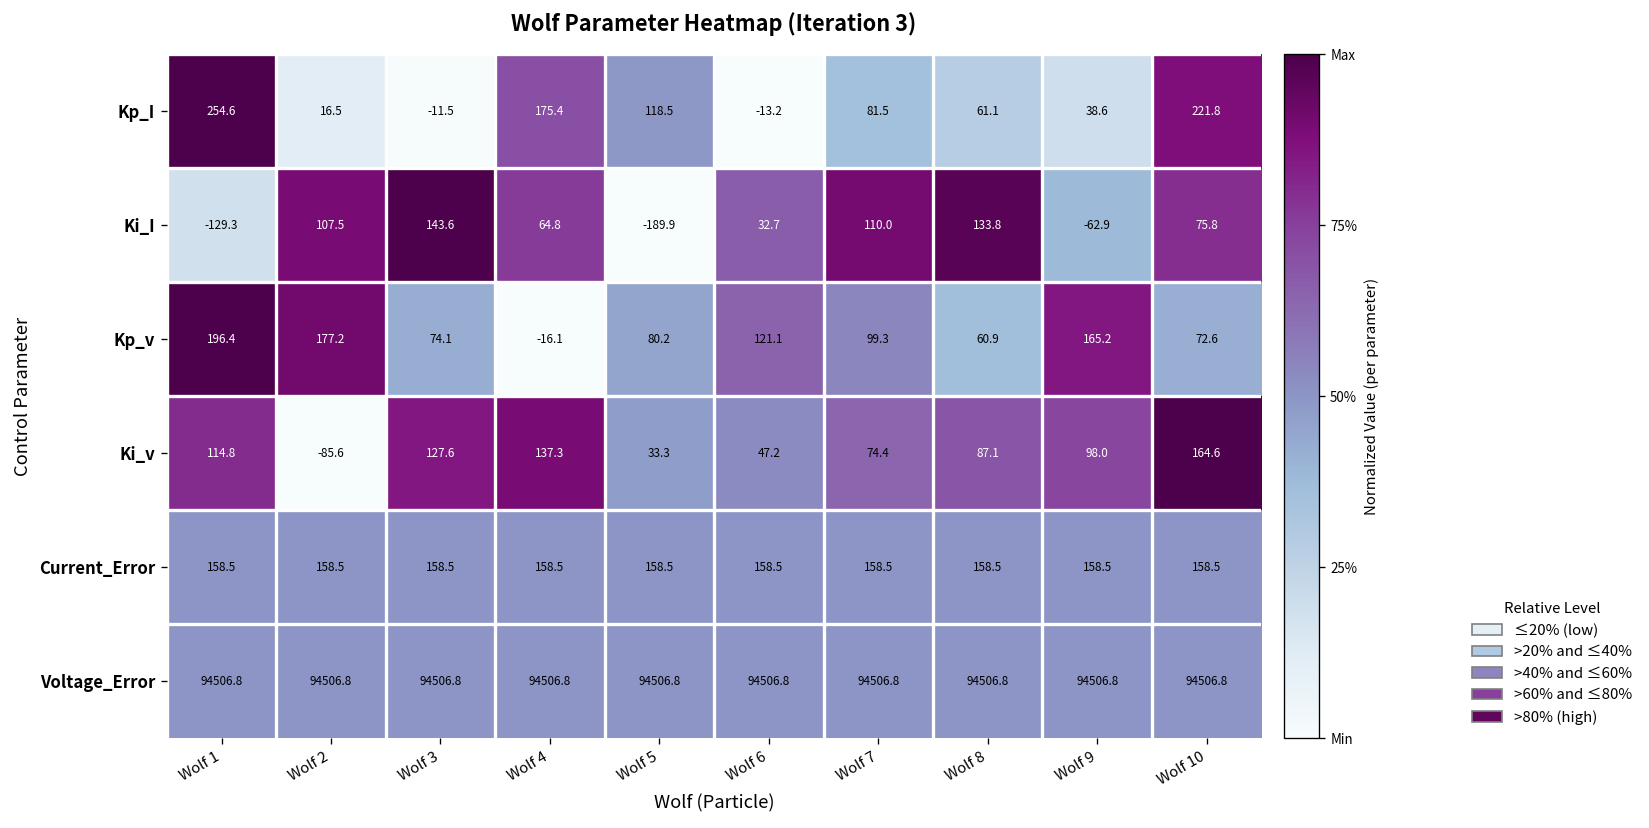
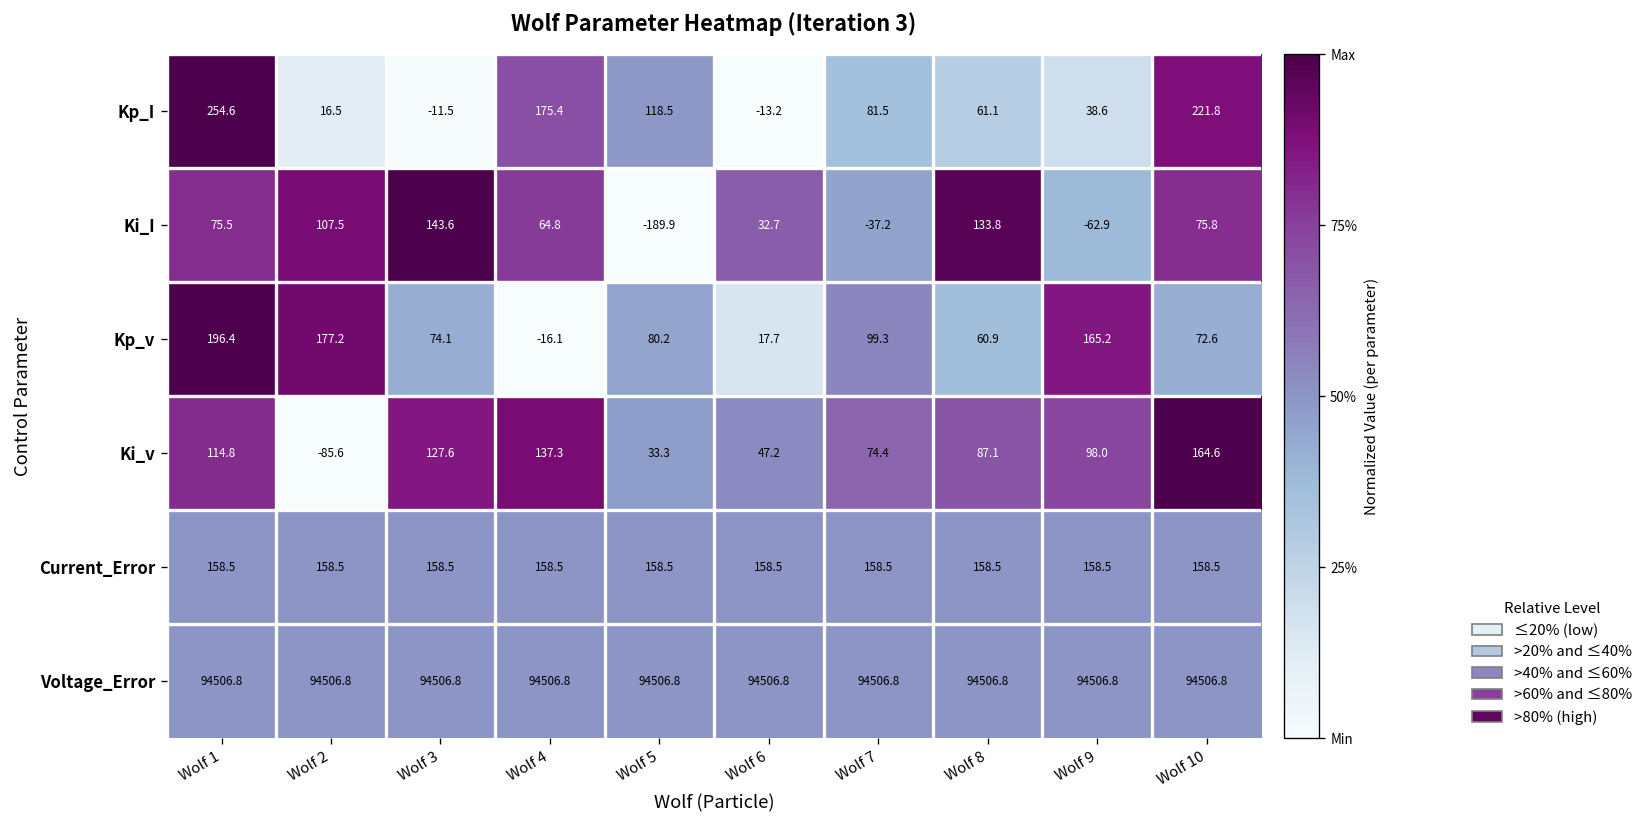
  {
    "Kp_I": {
      "Wolf 1": 254.6,
      "Wolf 2": 16.5,
      "Wolf 3": -11.5,
      "Wolf 4": 175.4,
      "Wolf 5": 118.5,
      "Wolf 6": -13.2,
      "Wolf 7": 81.5,
      "Wolf 8": 61.1,
      "Wolf 9": 38.6,
      "Wolf 10": 221.8
    },
    "Ki_I": {
-     "Wolf 1": -129.3,
+     "Wolf 1": 75.5,
      "Wolf 2": 107.5,
      "Wolf 3": 143.6,
      "Wolf 4": 64.8,
      "Wolf 5": -189.9,
      "Wolf 6": 32.7,
-     "Wolf 7": 110.0,
+     "Wolf 7": -37.2,
      "Wolf 8": 133.8,
      "Wolf 9": -62.9,
      "Wolf 10": 75.8
    },
    "Kp_v": {
      "Wolf 1": 196.4,
      "Wolf 2": 177.2,
      "Wolf 3": 74.1,
      "Wolf 4": -16.1,
      "Wolf 5": 80.2,
-     "Wolf 6": 121.1,
+     "Wolf 6": 17.7,
      "Wolf 7": 99.3,
      "Wolf 8": 60.9,
      "Wolf 9": 165.2,
      "Wolf 10": 72.6
    },
    "Ki_v": {
      "Wolf 1": 114.8,
      "Wolf 2": -85.6,
      "Wolf 3": 127.6,
      "Wolf 4": 137.3,
      "Wolf 5": 33.3,
      "Wolf 6": 47.2,
      "Wolf 7": 74.4,
      "Wolf 8": 87.1,
      "Wolf 9": 98.0,
      "Wolf 10": 164.6
    },
    "Current_Error": {
      "Wolf 1": 158.5,
      "Wolf 2": 158.5,
      "Wolf 3": 158.5,
      "Wolf 4": 158.5,
      "Wolf 5": 158.5,
      "Wolf 6": 158.5,
      "Wolf 7": 158.5,
      "Wolf 8": 158.5,
      "Wolf 9": 158.5,
      "Wolf 10": 158.5
    },
    "Voltage_Error": {
      "Wolf 1": 94506.8,
      "Wolf 2": 94506.8,
      "Wolf 3": 94506.8,
      "Wolf 4": 94506.8,
      "Wolf 5": 94506.8,
      "Wolf 6": 94506.8,
      "Wolf 7": 94506.8,
      "Wolf 8": 94506.8,
      "Wolf 9": 94506.8,
      "Wolf 10": 94506.8
    }
  }
